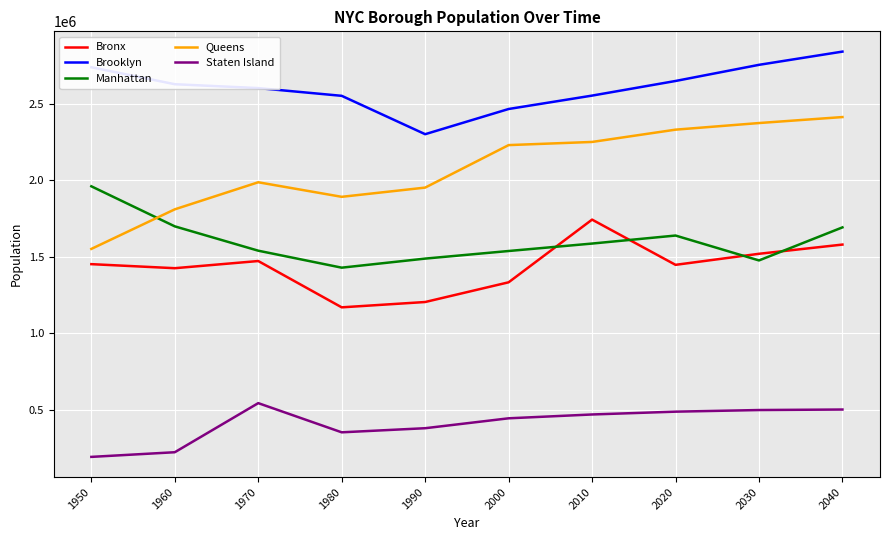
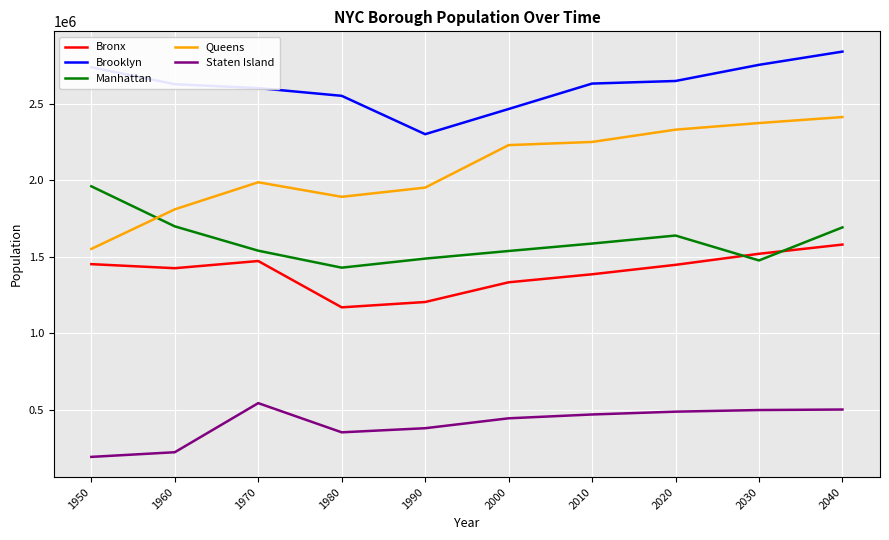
  {
    "Bronx": {
      "1950": 1450000,
      "1960": 1420000,
      "1970": 1470000,
      "1980": 1170000,
      "1990": 1200000,
      "2000": 1330000,
-     "2010": 1740000,
+     "2010": 1390000,
      "2020": 1450000,
      "2030": 1520000,
      "2040": 1580000
    },
    "Brooklyn": {
      "1980": 2550000,
      "1990": 2300000,
      "2000": 2470000,
-     "2010": 2550000,
+     "2010": 2630000,
      "2020": 2650000,
      "2030": 2750000,
      "2040": 2840000
    },
    "Manhattan": {
      "1950": 1960000,
      "1960": 1700000,
      "1970": 1540000,
      "1980": 1430000,
      "1990": 1490000,
      "2000": 1540000,
      "2010": 1590000,
      "2020": 1640000,
      "2030": 1480000,
      "2040": 1690000
    },
    "Queens": {
      "1950": 1550000,
      "1960": 1810000,
      "1970": 1990000,
      "1980": 1890000,
      "1990": 1950000,
      "2000": 2230000,
      "2010": 2250000,
      "2020": 2330000,
      "2030": 2370000,
      "2040": 2410000
    },
    "Staten Island": {
      "1950": 190000,
      "1960": 220000,
      "1970": 540000,
      "1980": 350000,
      "1990": 380000,
      "2000": 440000,
      "2010": 470000,
      "2020": 490000,
      "2030": 500000,
      "2040": 500000
    }
  }
